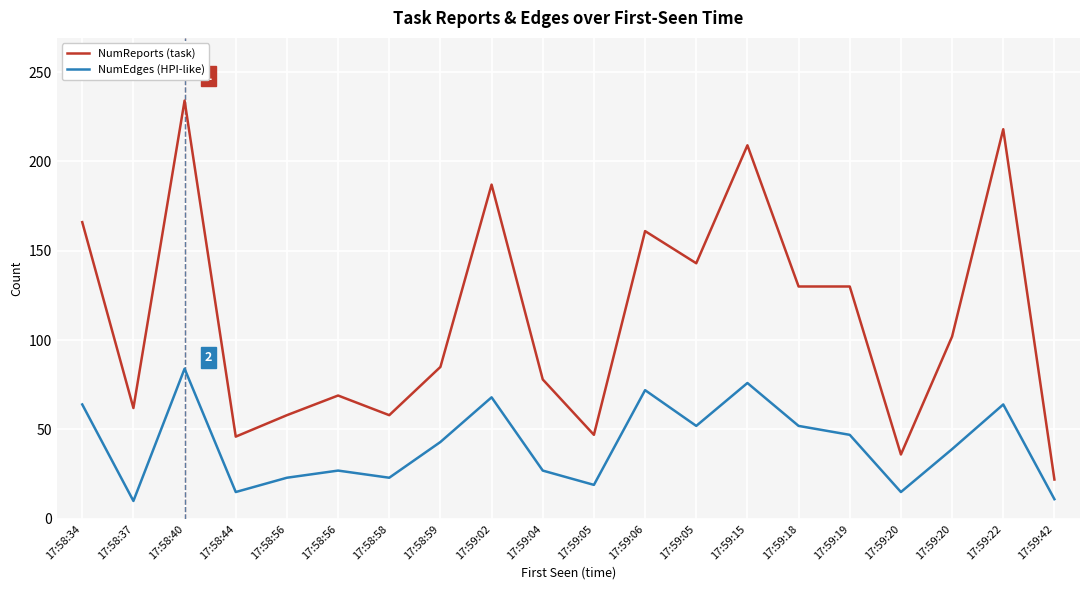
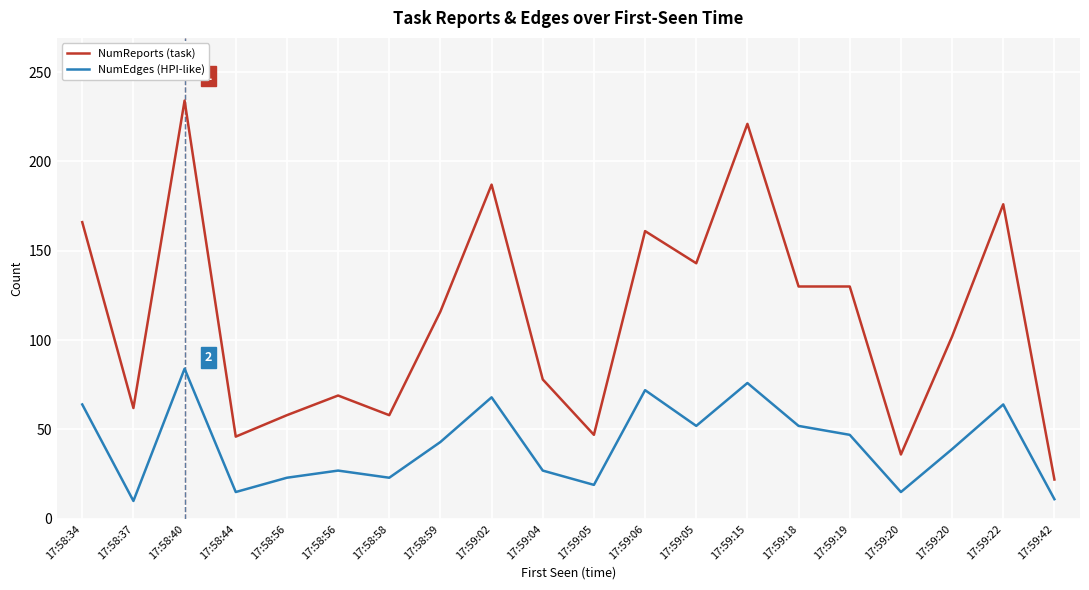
  {
    "NumReports (task)": {
      "17:58:34": 166,
      "17:58:37": 62,
      "17:58:40": 234,
      "17:58:44": 46,
      "17:58:58": 58,
-     "17:58:59": 85,
+     "17:58:59": 116,
      "17:59:02": 187,
      "17:59:04": 78,
      "17:59:06": 161,
-     "17:59:15": 209,
+     "17:59:15": 221,
      "17:59:18": 130,
      "17:59:19": 130,
-     "17:59:22": 218,
+     "17:59:22": 176,
      "17:59:42": 22
    },
    "NumEdges (HPI-like)": {
      "17:58:34": 64,
      "17:58:37": 10,
      "17:58:44": 15,
      "17:58:58": 23,
      "17:58:59": 43,
      "17:59:02": 68,
      "17:59:04": 27,
      "17:59:06": 72,
      "17:59:15": 76,
      "17:59:18": 52,
      "17:59:19": 47,
      "17:59:22": 64,
      "17:59:42": 11
    }
  }
